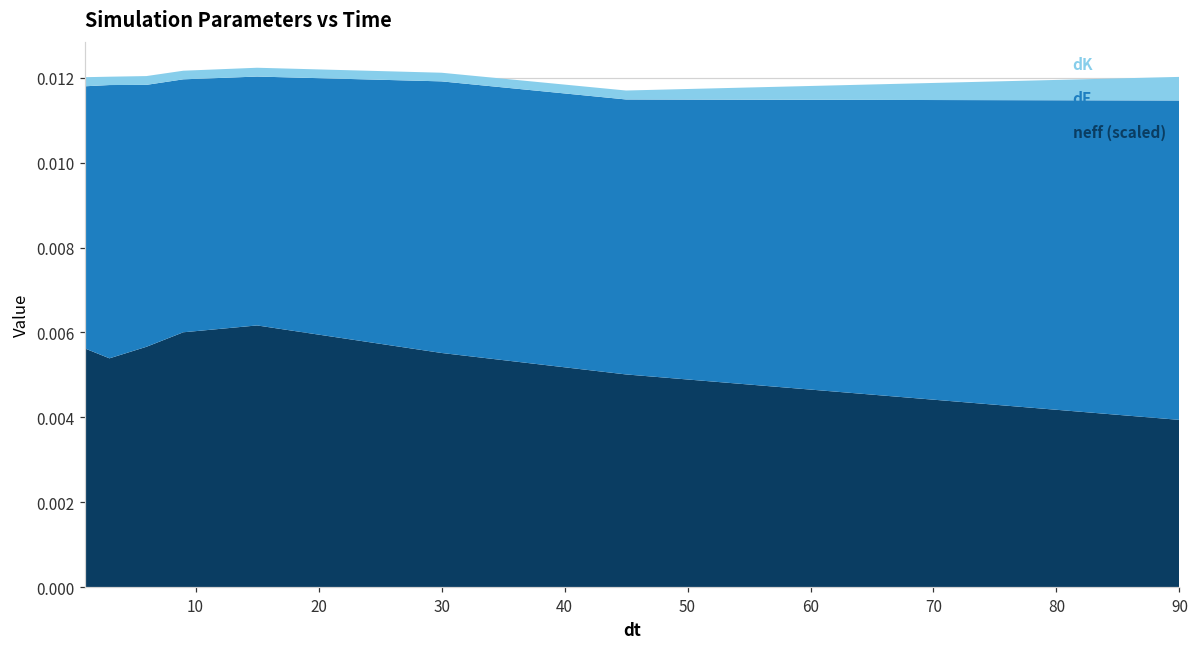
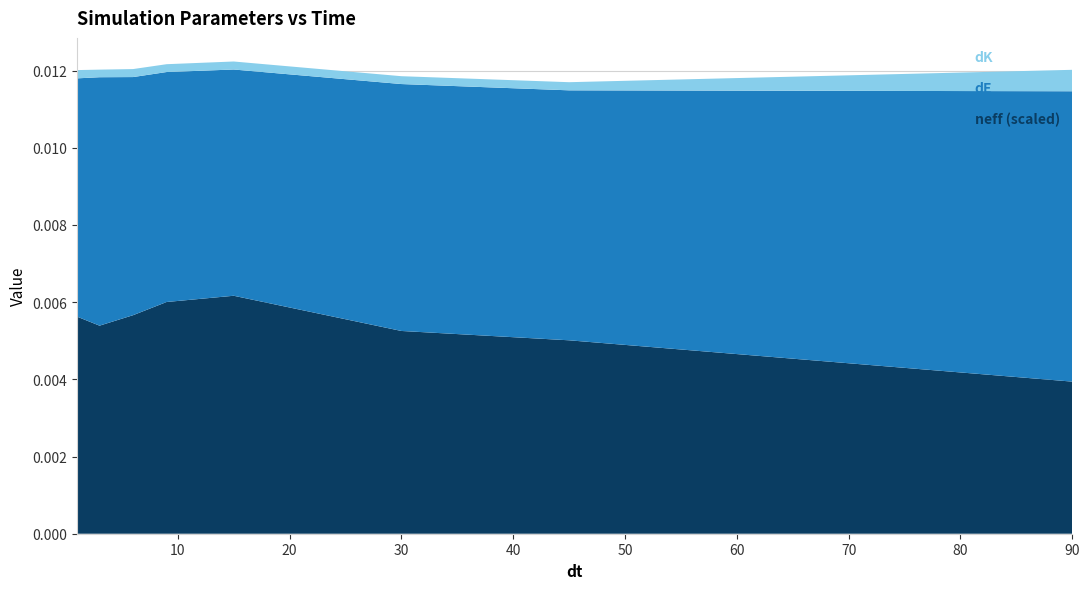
  {
    "neff (scaled)": {
-     "30": 0.0055
+     "30": 0.0053
    },
    "dK": {
      "30": 0.0002,
      "90": 0.0006
    }
  }
